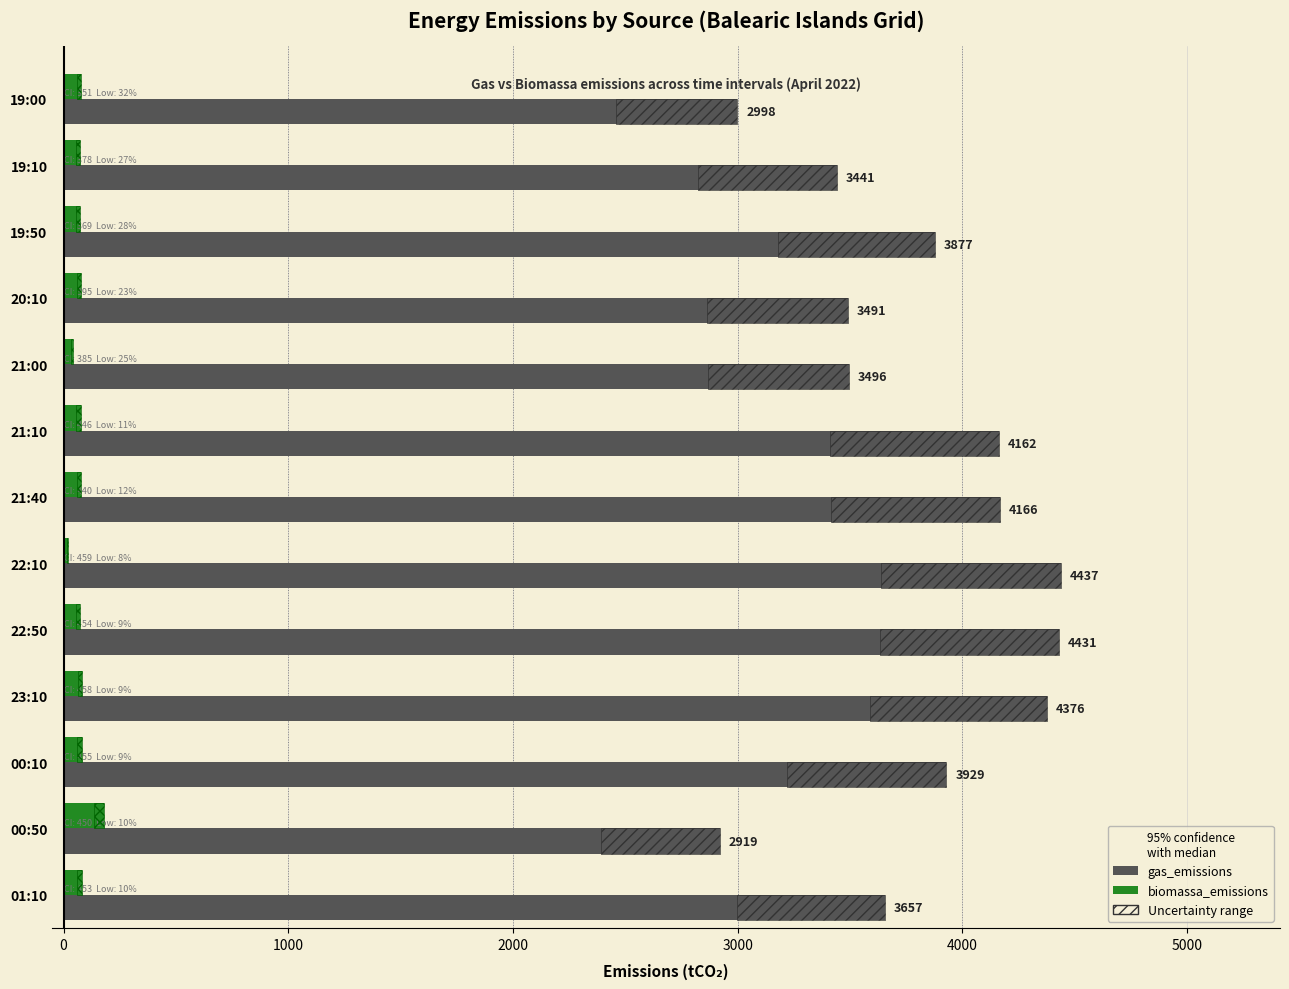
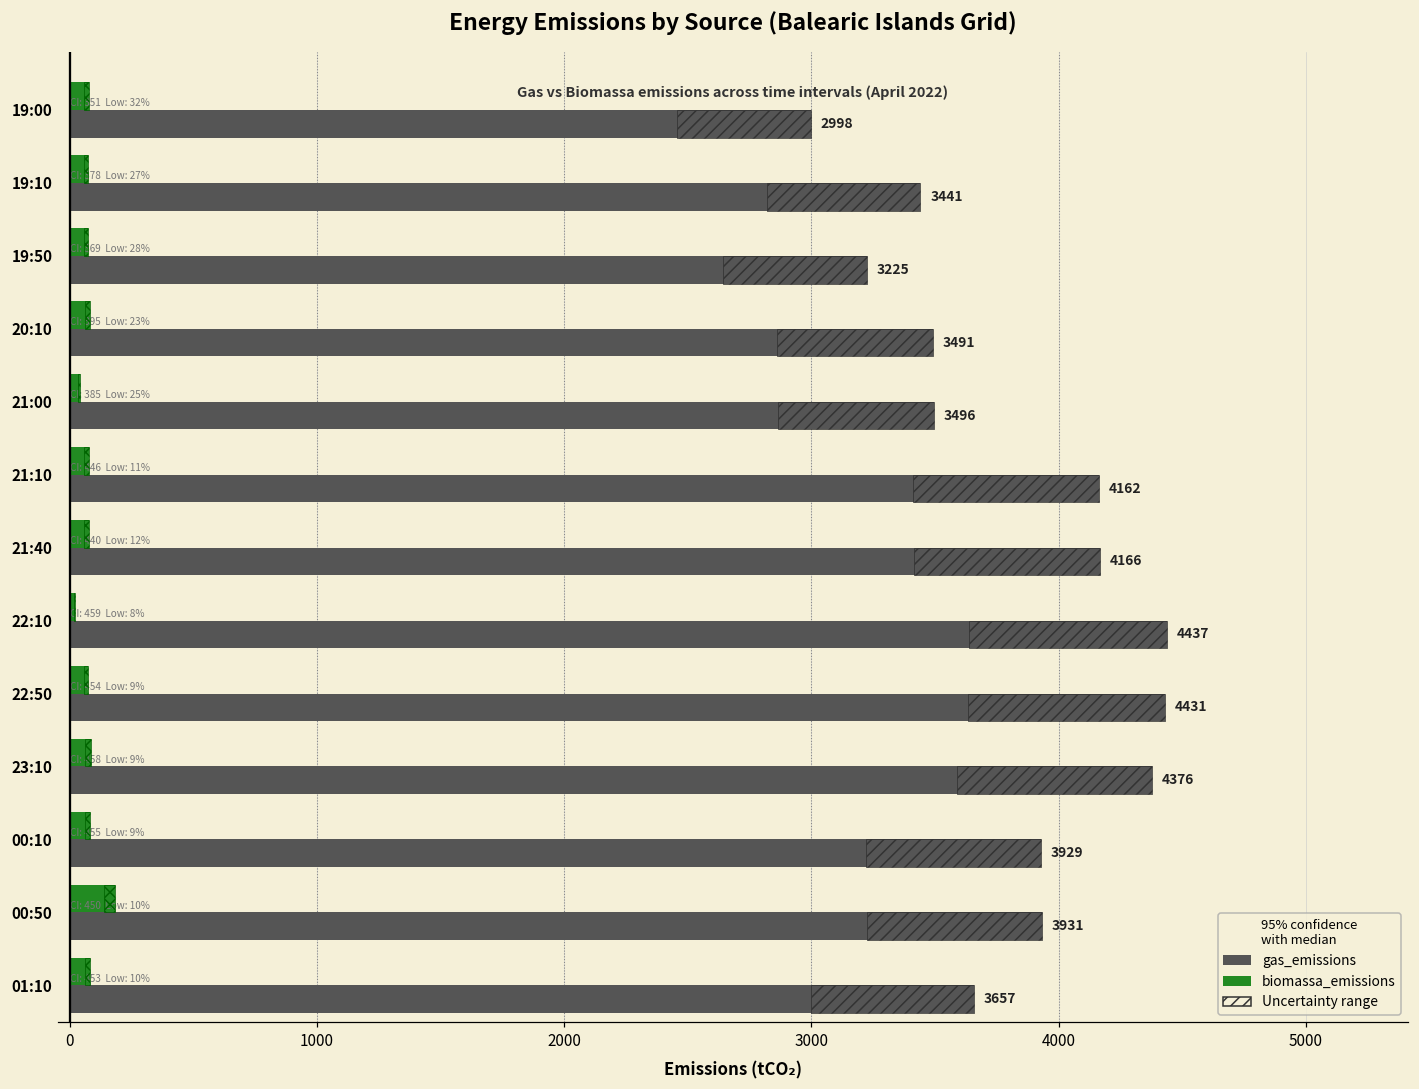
  {
    "gas_emissions": {
      "19:00": 2998,
      "19:10": 3441,
-     "19:50": 3877,
+     "19:50": 3225,
      "20:10": 3491,
      "21:00": 3496,
      "21:10": 4162,
      "21:40": 4166,
      "22:10": 4437,
      "22:50": 4431,
      "23:10": 4376,
      "00:10": 3929,
-     "00:50": 2919,
+     "00:50": 3931,
      "01:10": 3657
    },
    "biomassa_emissions": {
      "00:50": 180
    }
  }
